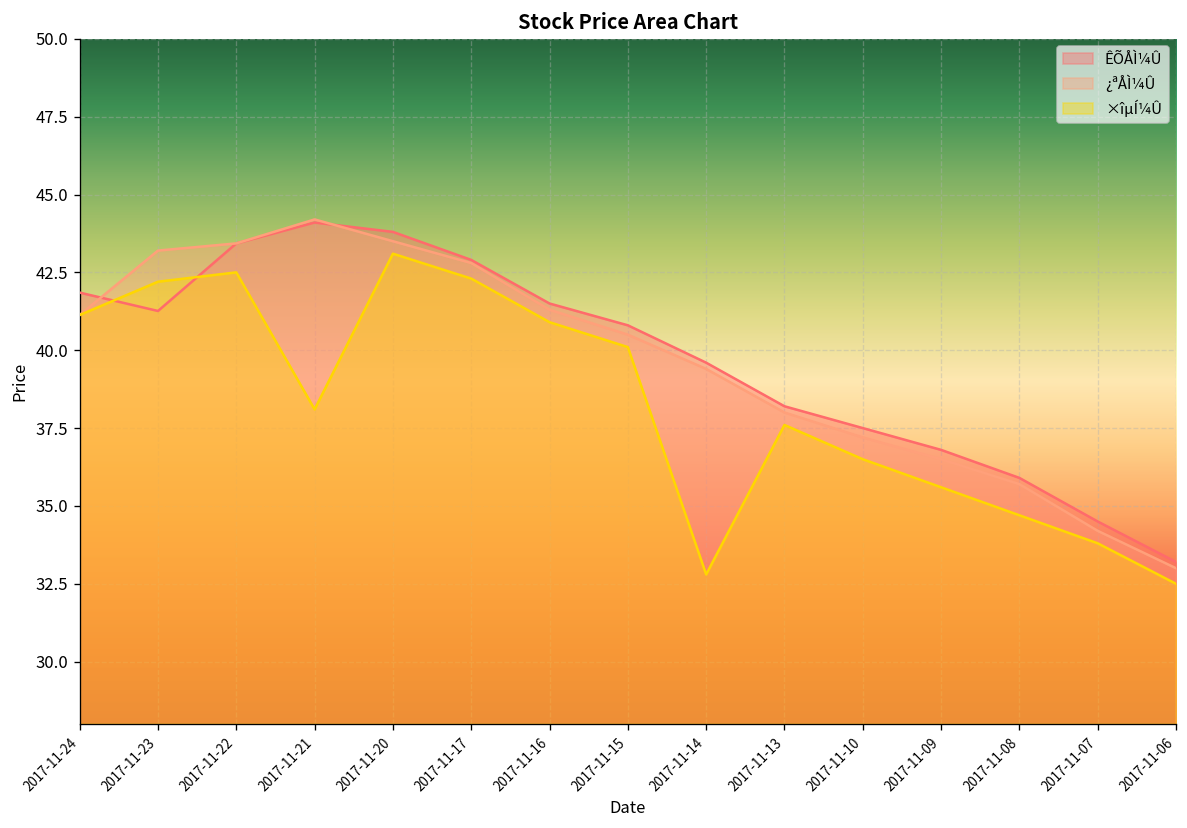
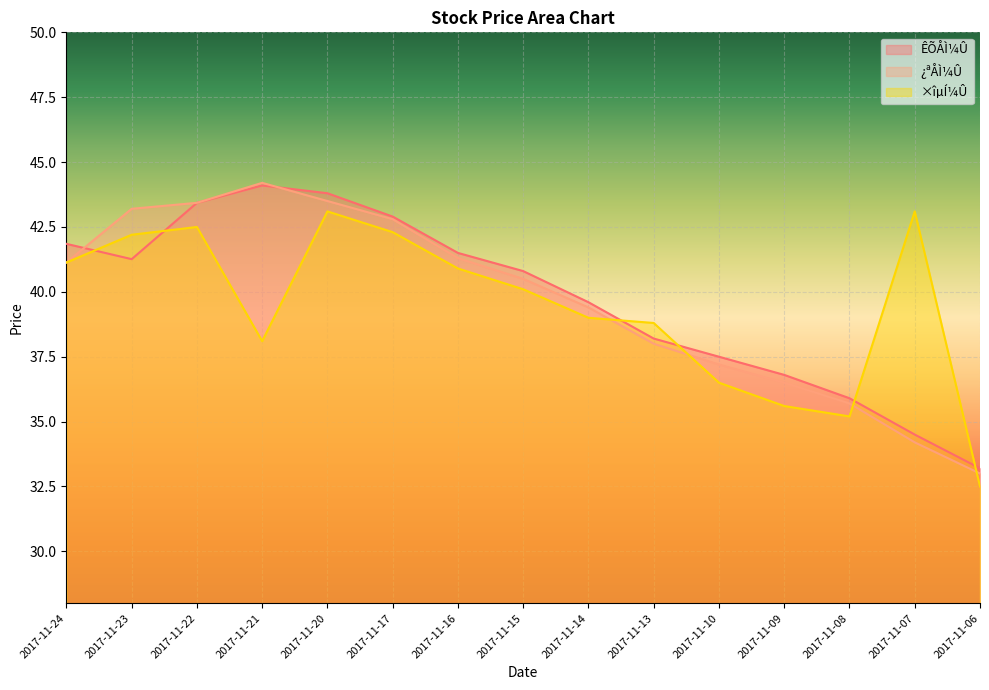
  {
    "×îµÍ¼Û": {
      "2017-11-23": 42.2,
      "2017-11-22": 42.5,
      "2017-11-21": 38.1,
      "2017-11-20": 43.1,
      "2017-11-17": 42.3,
      "2017-11-16": 40.9,
      "2017-11-15": 40.1,
-     "2017-11-14": 32.8,
-     "2017-11-13": 37.6,
+     "2017-11-14": 39.0,
+     "2017-11-13": 38.8,
      "2017-11-10": 36.5,
      "2017-11-09": 35.6,
-     "2017-11-08": 34.7,
-     "2017-11-07": 33.8,
+     "2017-11-08": 35.2,
+     "2017-11-07": 43.1,
      "2017-11-06": 32.5
    }
  }
